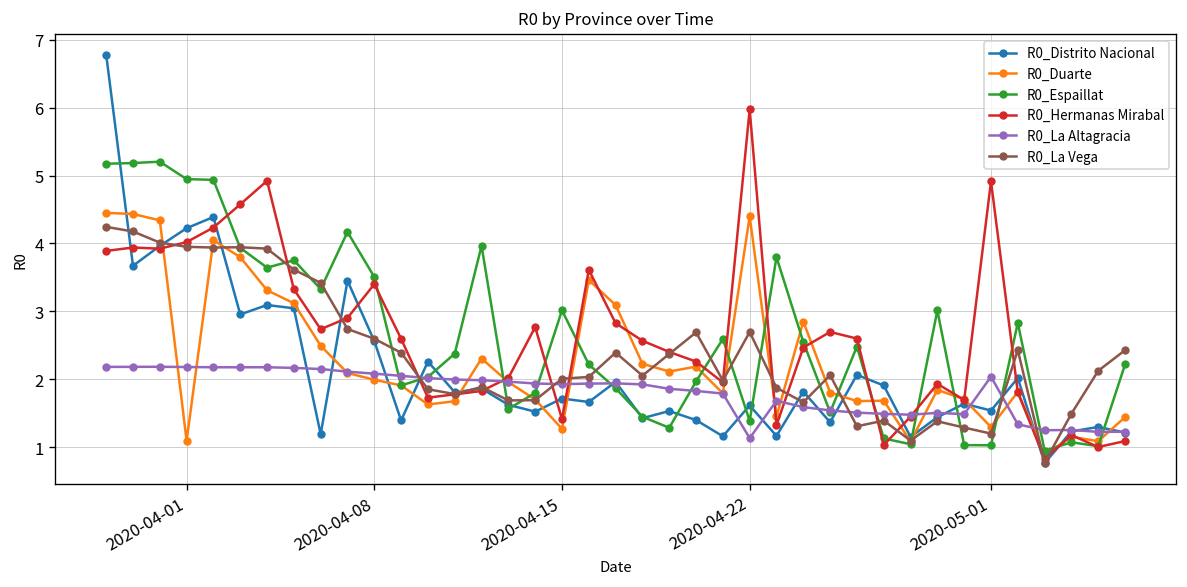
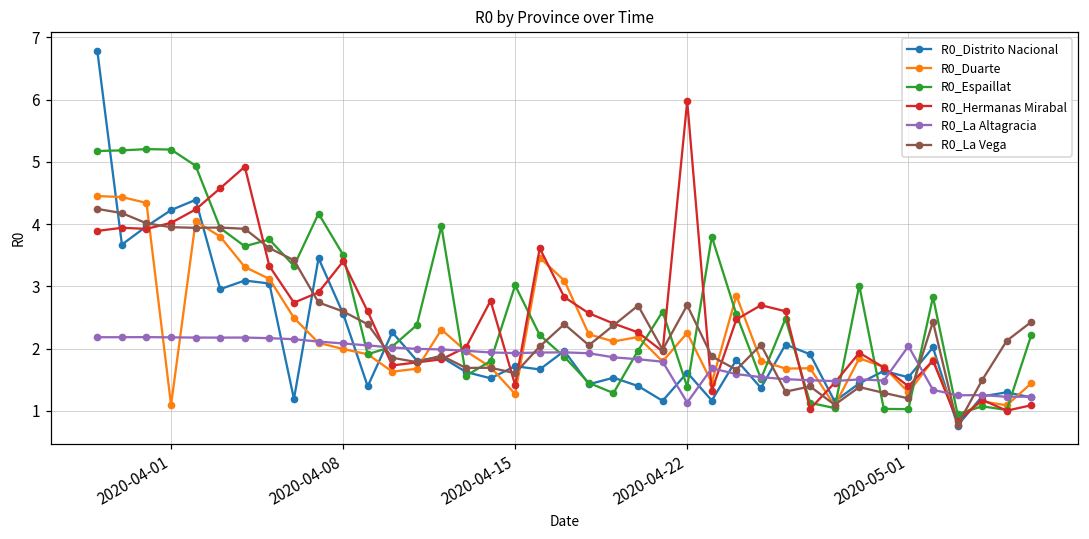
  {
    "R0_Distrito Nacional": {
      "2020-04-01": 4.2,
      "2020-04-15": 1.7,
      "2020-04-22": 1.6,
      "2020-05-01": 1.5
    },
    "R0_Duarte": {
      "2020-04-01": 1.1,
      "2020-04-08": 2.0,
      "2020-04-15": 1.3,
-     "2020-04-22": 4.4,
+     "2020-04-22": 2.3,
      "2020-05-01": 1.3
    },
    "R0_Espaillat": {
-     "2020-04-01": 4.9,
+     "2020-04-01": 5.2,
      "2020-04-08": 3.5,
      "2020-04-15": 3.0,
      "2020-04-22": 1.4,
      "2020-05-01": 1.0
    },
    "R0_Hermanas Mirabal": {
      "2020-04-01": 4.0,
      "2020-04-08": 3.4,
      "2020-04-15": 1.4,
      "2020-04-22": 6.0,
-     "2020-05-01": 4.9
+     "2020-05-01": 1.4
    },
    "R0_La Altagracia": {
      "2020-04-01": 2.2,
      "2020-04-08": 2.1,
      "2020-04-15": 1.9,
      "2020-04-22": 1.1,
      "2020-05-01": 2.0
    },
    "R0_La Vega": {
      "2020-04-01": 4.0,
-     "2020-04-15": 2.0,
+     "2020-04-15": 1.6,
      "2020-04-22": 2.7,
      "2020-05-01": 1.2
    }
  }
